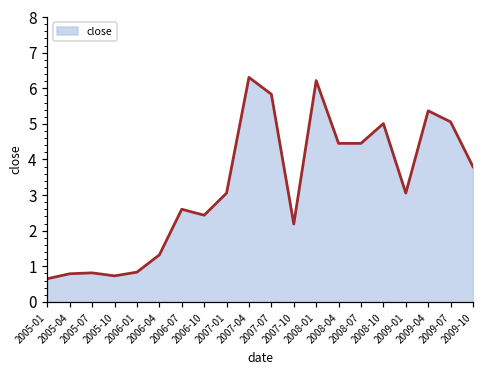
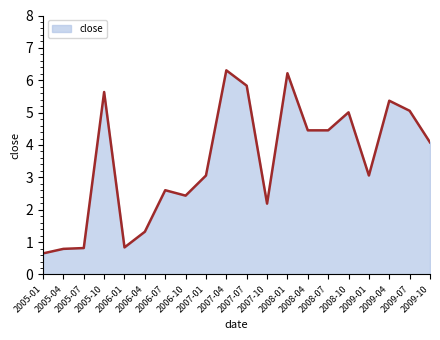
  {
    "2005-01": 0.7,
    "2005-04": 0.8,
    "2005-07": 0.8,
-   "2005-10": 0.7,
+   "2005-10": 5.6,
    "2006-01": 0.8,
    "2006-04": 1.3,
    "2006-07": 2.6,
    "2006-10": 2.4,
    "2007-01": 3.1,
    "2007-04": 6.3,
    "2007-07": 5.8,
    "2007-10": 2.2,
    "2008-01": 6.2,
    "2008-04": 4.5,
    "2008-07": 4.5,
    "2008-10": 5.0,
    "2009-01": 3.1,
    "2009-04": 5.4,
    "2009-07": 5.1,
-   "2009-10": 3.8
+   "2009-10": 4.1
  }
